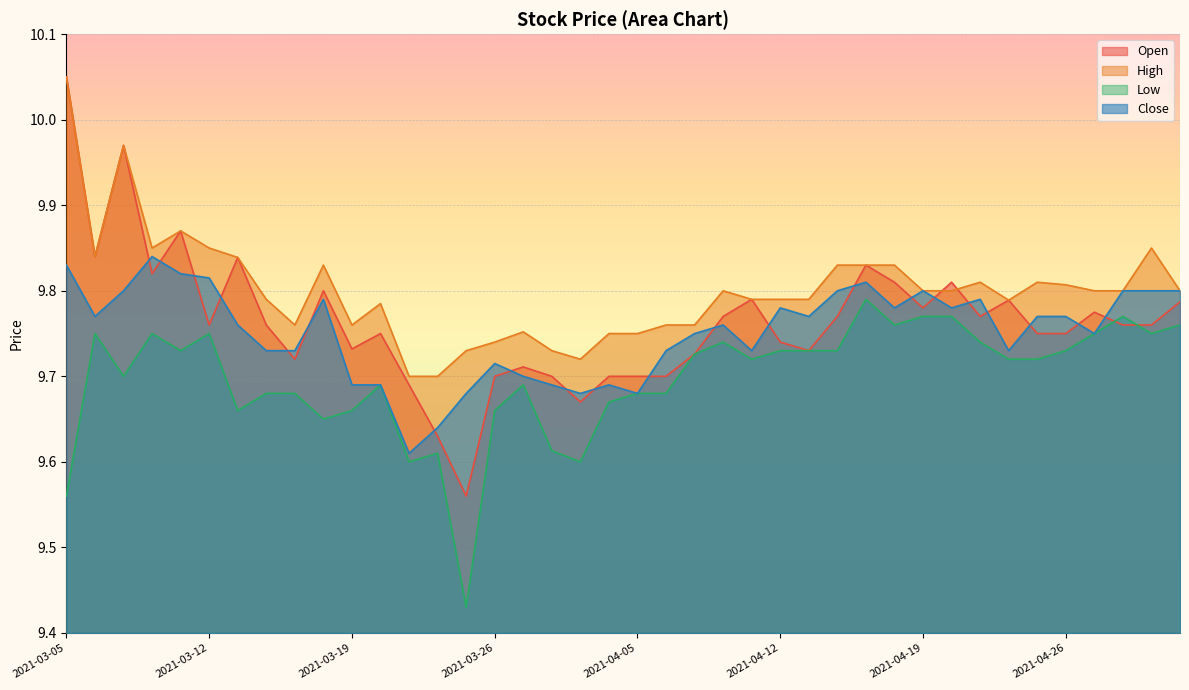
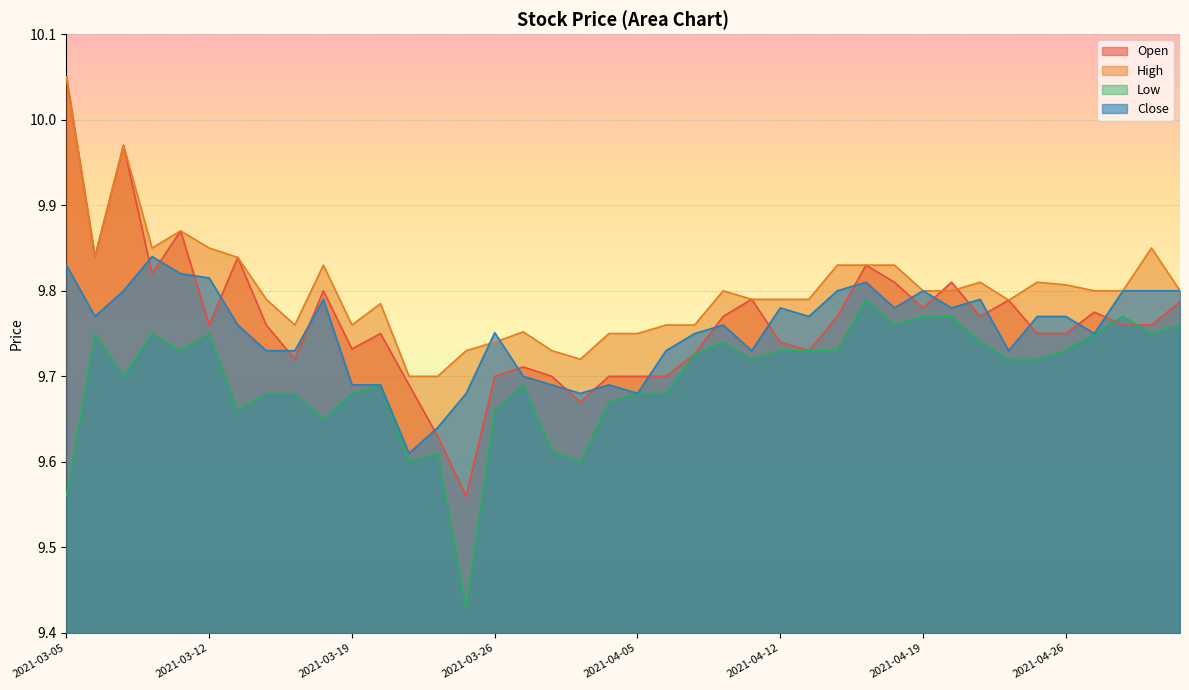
  {
    "Low": {
      "2021-03-05": 9.56,
      "2021-03-12": 9.75,
-     "2021-03-19": 9.66,
+     "2021-03-19": 9.68,
      "2021-03-26": 9.66,
      "2021-04-12": 9.73,
      "2021-04-19": 9.77,
      "2021-04-26": 9.73
    },
    "Close": {
      "2021-03-05": 9.83,
      "2021-03-12": 9.82,
      "2021-03-19": 9.69,
-     "2021-03-26": 9.72,
+     "2021-03-26": 9.75,
      "2021-04-12": 9.78,
      "2021-04-26": 9.77
    }
  }
